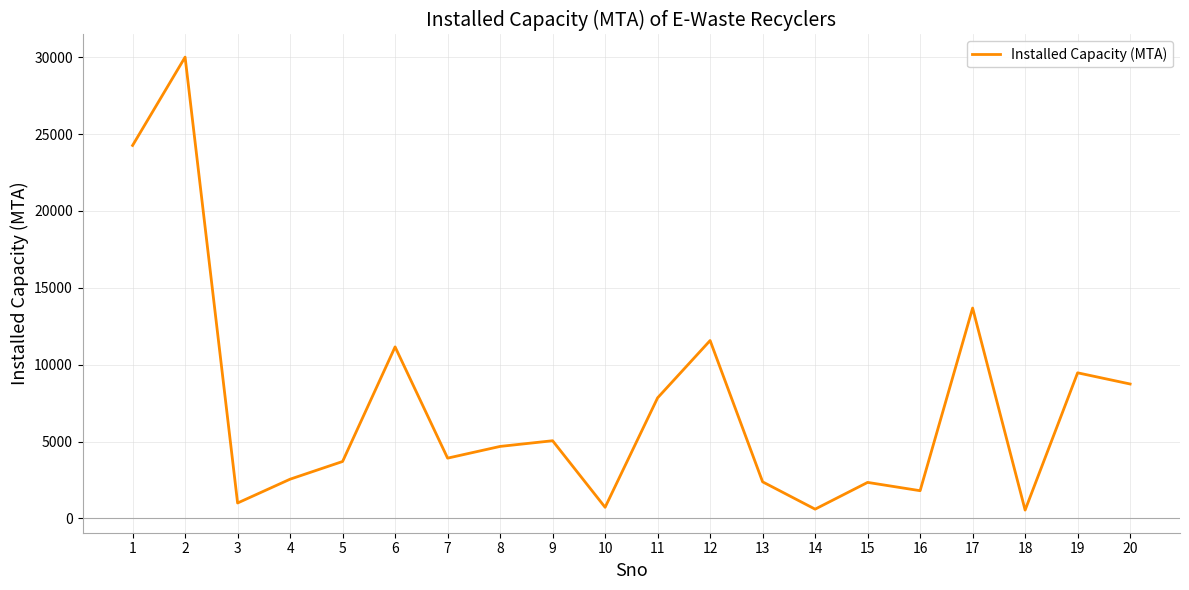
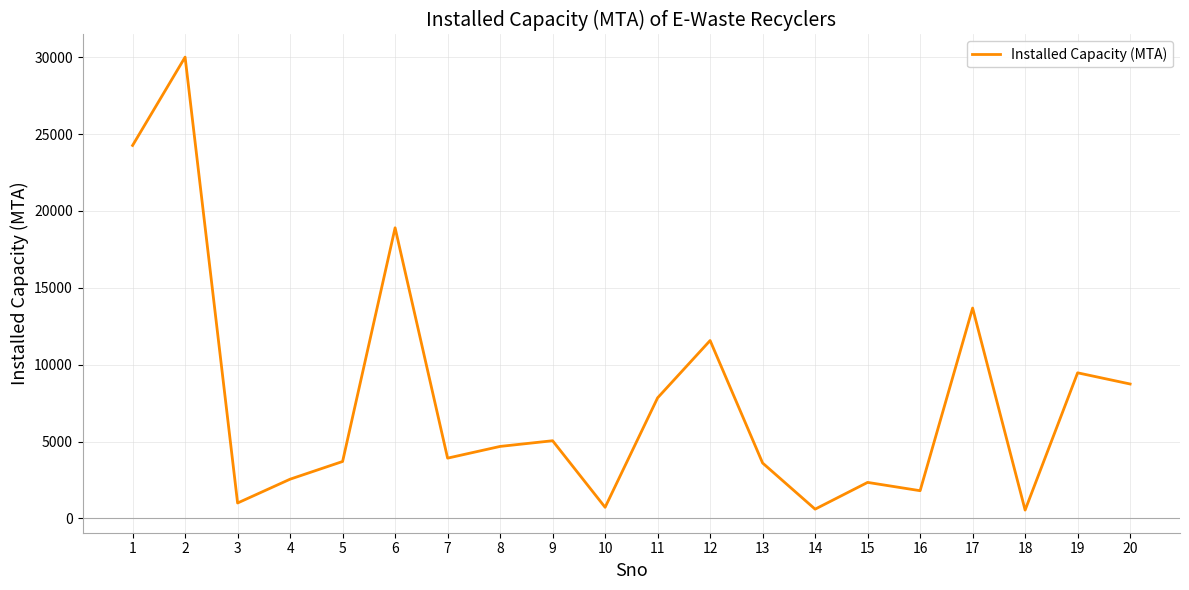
  {
    "1": 24300,
    "2": 30000,
    "3": 1000,
    "4": 2500,
    "5": 3700,
-   "6": 11200,
+   "6": 18900,
    "7": 3900,
    "8": 4700,
    "9": 5100,
    "10": 700,
    "11": 7800,
    "12": 11600,
-   "13": 2400,
+   "13": 3600,
    "14": 600,
    "15": 2300,
    "16": 1800,
    "17": 13700,
    "18": 500,
    "19": 9500,
    "20": 8700
  }
